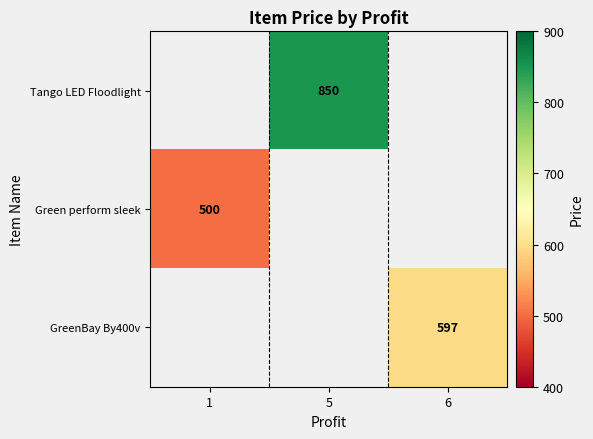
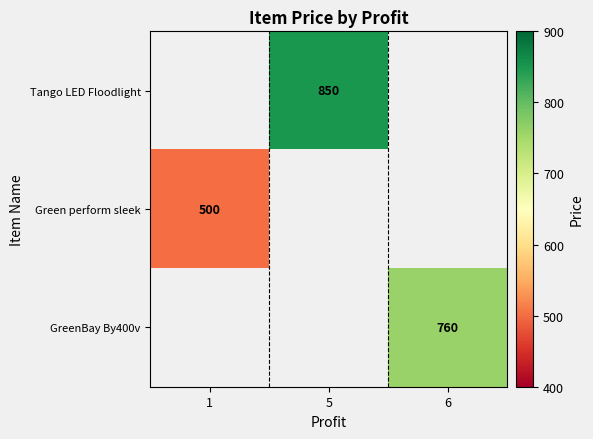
  {
    "Tango LED Floodlight": {
      "5": 850
    },
    "Green perform sleek": {
      "1": 500
    },
    "GreenBay By400v": {
-     "6": 597
+     "6": 760
    }
  }
